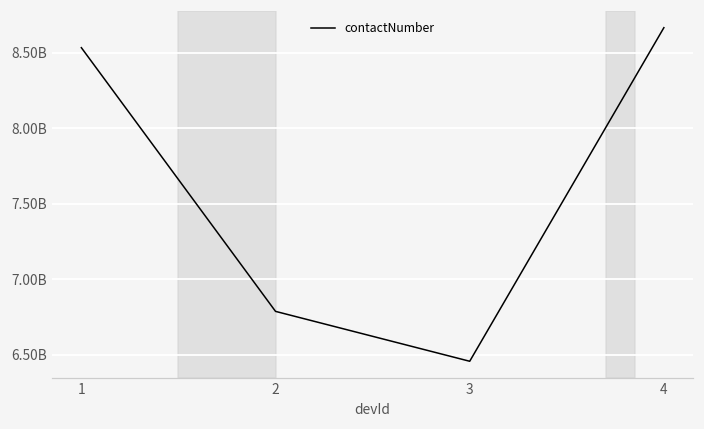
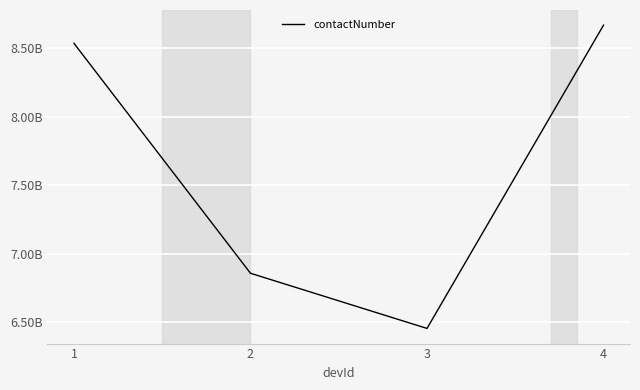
  {
    "1": 8530000000,
-   "2": 6790000000,
+   "2": 6860000000,
    "3": 6460000000,
    "4": 8670000000
  }
